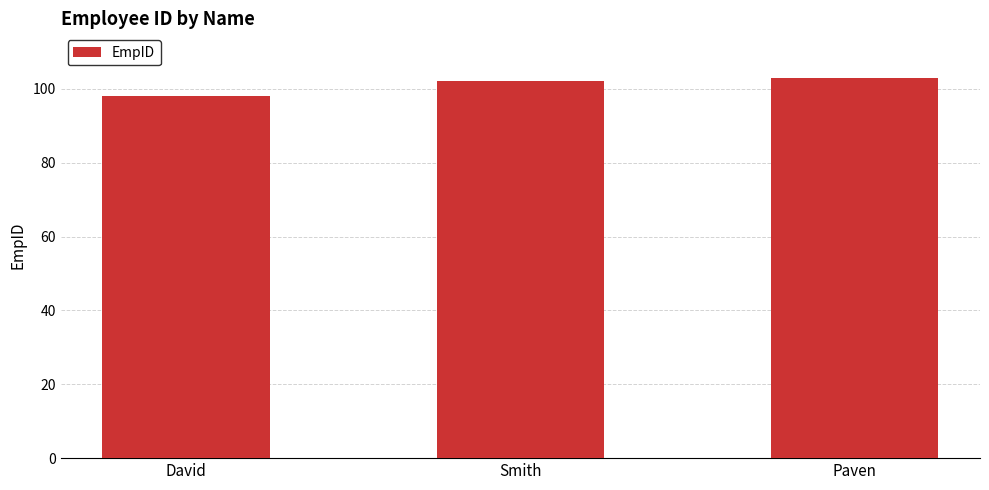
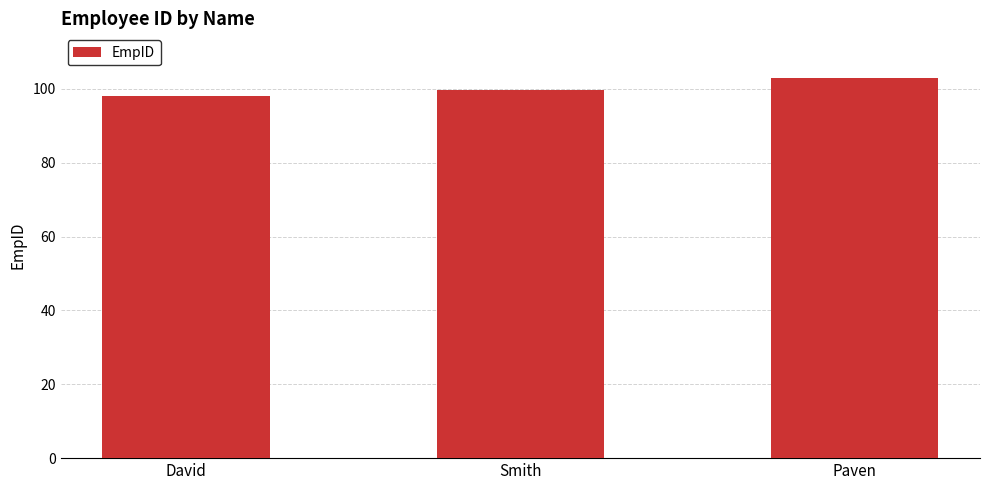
  {
    "David": 98,
-   "Smith": 102,
+   "Smith": 100,
    "Paven": 103
  }
